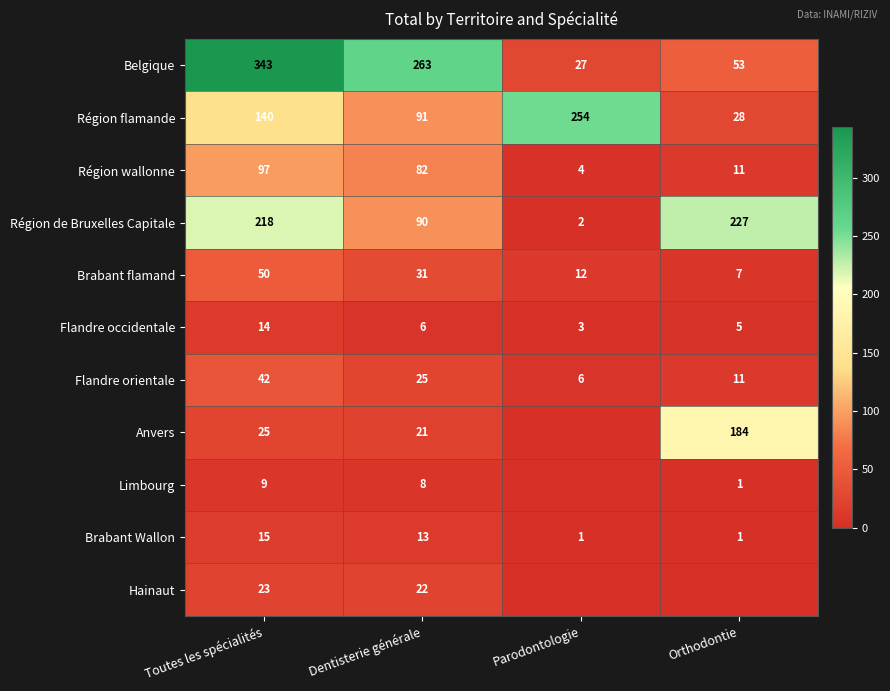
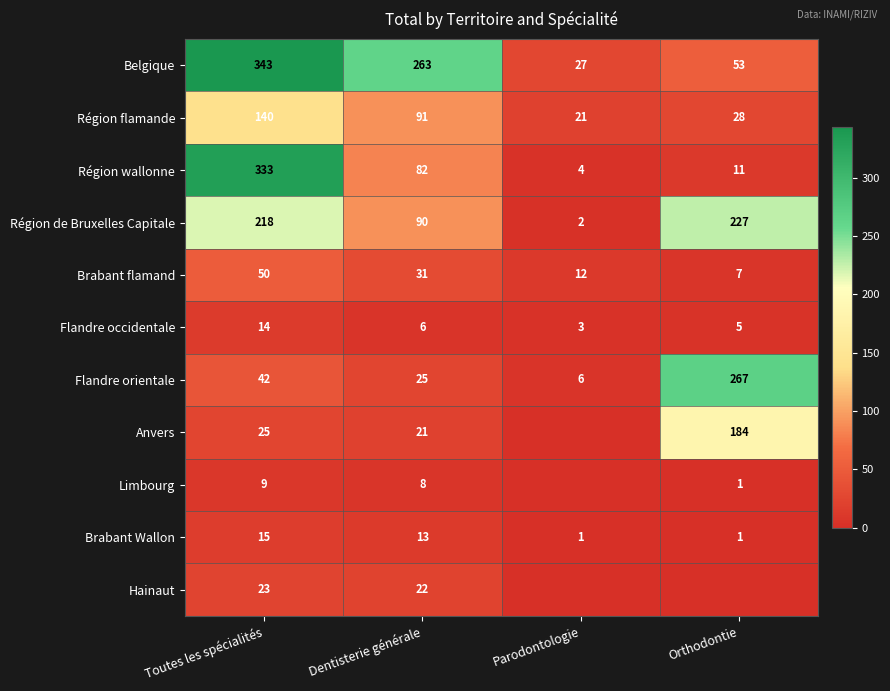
  {
    "Belgique": {
      "Toutes les spécialités": 343,
      "Dentisterie générale": 263,
      "Parodontologie": 27,
      "Orthodontie": 53
    },
    "Région flamande": {
      "Toutes les spécialités": 140,
      "Dentisterie générale": 91,
-     "Parodontologie": 254,
+     "Parodontologie": 21,
      "Orthodontie": 28
    },
    "Région wallonne": {
-     "Toutes les spécialités": 97,
+     "Toutes les spécialités": 333,
      "Dentisterie générale": 82,
      "Parodontologie": 4,
      "Orthodontie": 11
    },
    "Région de Bruxelles Capitale": {
      "Toutes les spécialités": 218,
      "Dentisterie générale": 90,
      "Parodontologie": 2,
      "Orthodontie": 227
    },
    "Brabant flamand": {
      "Toutes les spécialités": 50,
      "Dentisterie générale": 31,
      "Parodontologie": 12,
      "Orthodontie": 7
    },
    "Flandre occidentale": {
      "Toutes les spécialités": 14,
      "Dentisterie générale": 6,
      "Parodontologie": 3,
      "Orthodontie": 5
    },
    "Flandre orientale": {
      "Toutes les spécialités": 42,
      "Dentisterie générale": 25,
      "Parodontologie": 6,
-     "Orthodontie": 11
+     "Orthodontie": 267
    },
    "Anvers": {
      "Toutes les spécialités": 25,
      "Dentisterie générale": 21,
      "Orthodontie": 184
    },
    "Limbourg": {
      "Toutes les spécialités": 9,
      "Dentisterie générale": 8,
      "Orthodontie": 1
    },
    "Brabant Wallon": {
      "Toutes les spécialités": 15,
      "Dentisterie générale": 13,
      "Parodontologie": 1,
      "Orthodontie": 1
    },
    "Hainaut": {
      "Toutes les spécialités": 23,
      "Dentisterie générale": 22
    }
  }
